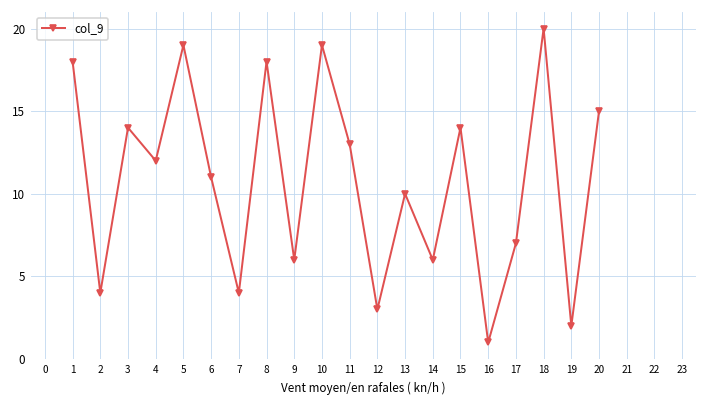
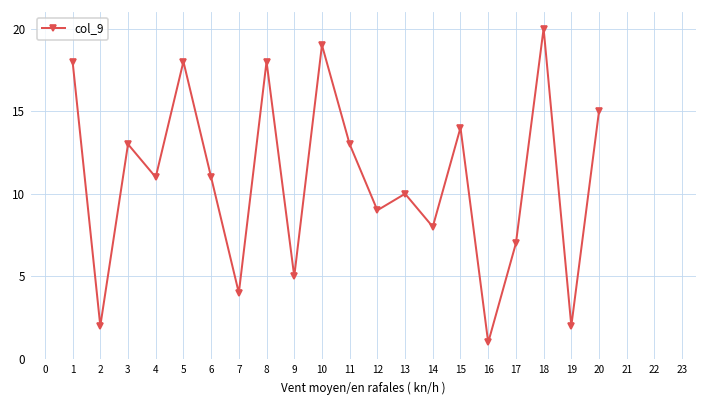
  {
    "1": 18,
-   "2": 4,
-   "3": 14,
-   "4": 12,
-   "5": 19,
+   "2": 2,
+   "3": 13,
+   "4": 11,
+   "5": 18,
    "6": 11,
    "7": 4,
    "8": 18,
-   "9": 6,
+   "9": 5,
    "10": 19,
    "11": 13,
-   "12": 3,
+   "12": 9,
    "13": 10,
-   "14": 6,
+   "14": 8,
    "15": 14,
    "16": 1,
    "17": 7,
    "18": 20,
    "19": 2,
    "20": 15
  }
